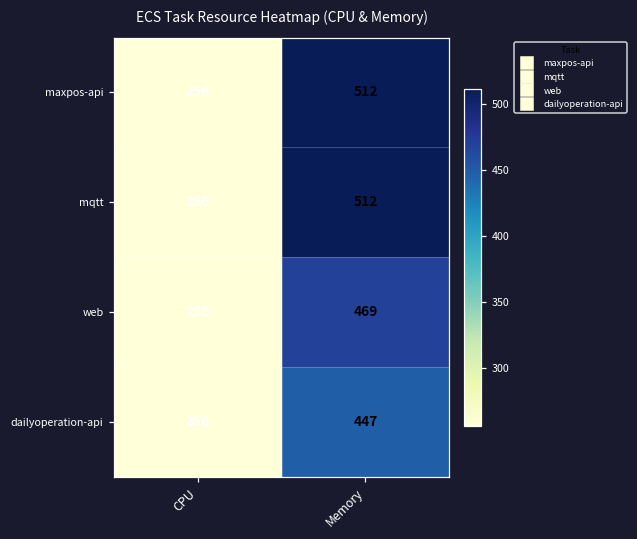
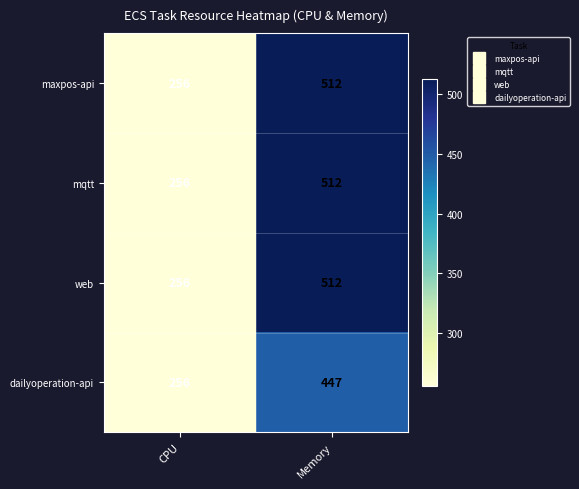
  {
    "maxpos-api": {
      "Memory": 512
    },
    "mqtt": {
      "Memory": 512
    },
    "web": {
-     "Memory": 469
+     "Memory": 512
    },
    "dailyoperation-api": {
      "Memory": 447
    }
  }
